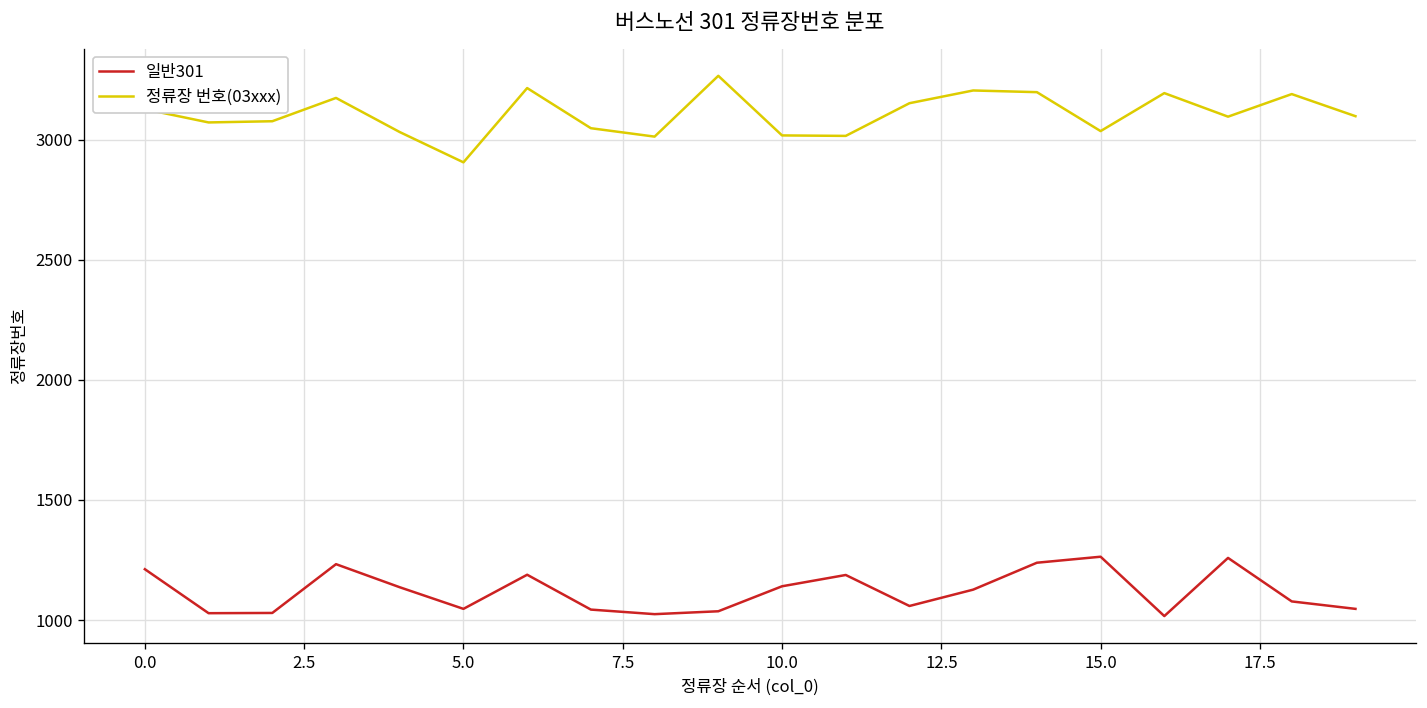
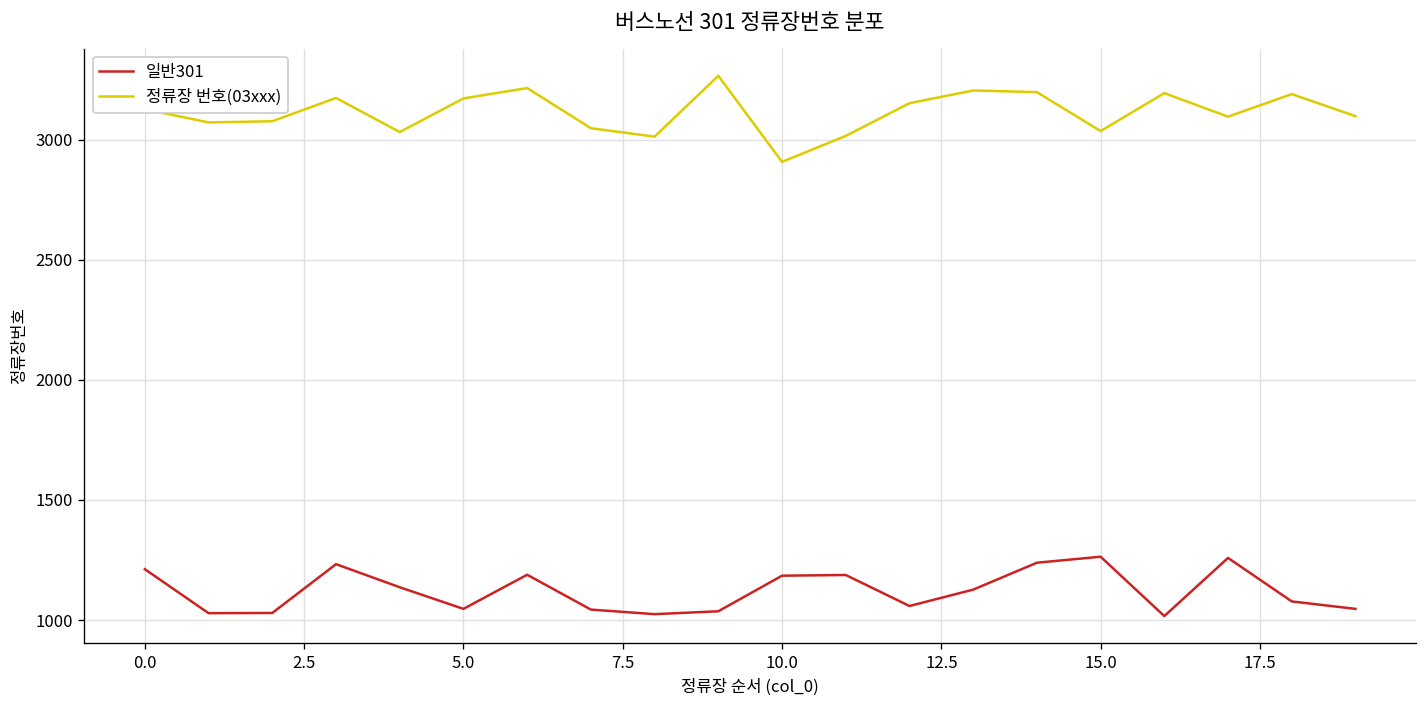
  {
    "일반301": {
      "0.0": 1210,
      "5.0": 1050,
-     "10.0": 1140,
+     "10.0": 1190,
      "15.0": 1260
    },
    "정류장 번호(03xxx)": {
-     "5.0": 2910,
-     "10.0": 3020,
+     "5.0": 3170,
+     "10.0": 2910,
      "15.0": 3040
    }
  }
